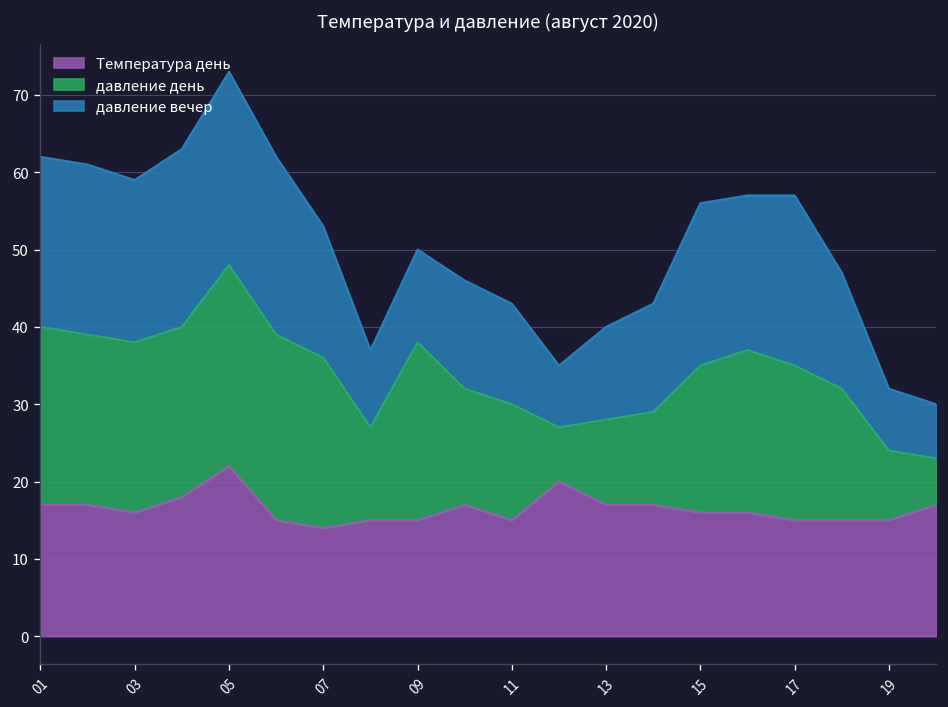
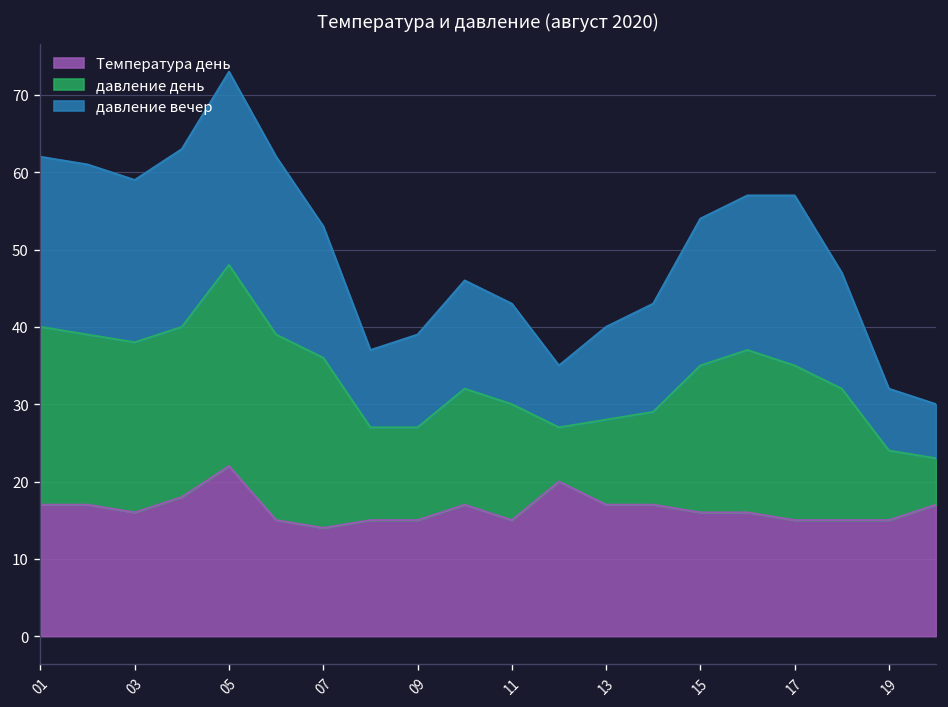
  {
    "Температура день": {
      "01": 17,
      "03": 16,
      "05": 22,
      "07": 14,
      "09": 15,
      "11": 15,
      "13": 17,
      "15": 16,
      "17": 15,
      "19": 15
    },
    "давление день": {
      "01": 23,
      "03": 22,
      "05": 26,
      "07": 22,
-     "09": 23,
+     "09": 12,
      "11": 15,
      "13": 11,
      "15": 19,
      "17": 20,
      "19": 9
    },
    "давление вечер": {
      "01": 22,
      "03": 21,
      "05": 25,
      "07": 17,
      "09": 12,
      "11": 13,
      "13": 12,
-     "15": 21,
+     "15": 19,
      "17": 22,
      "19": 8
    }
  }
